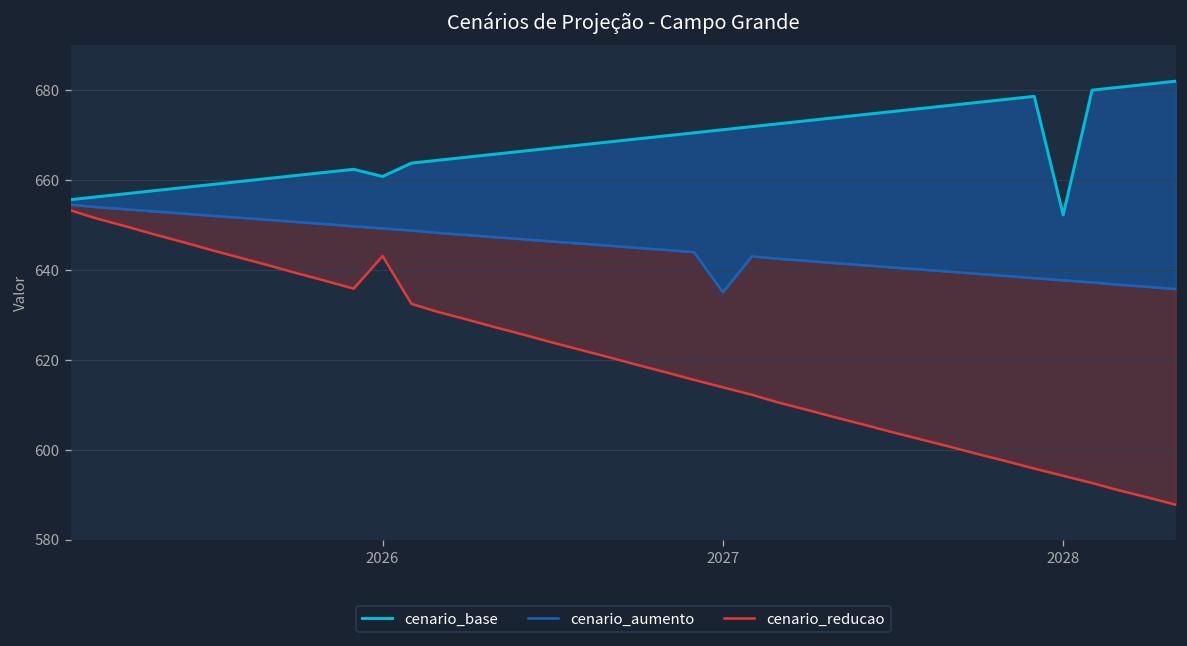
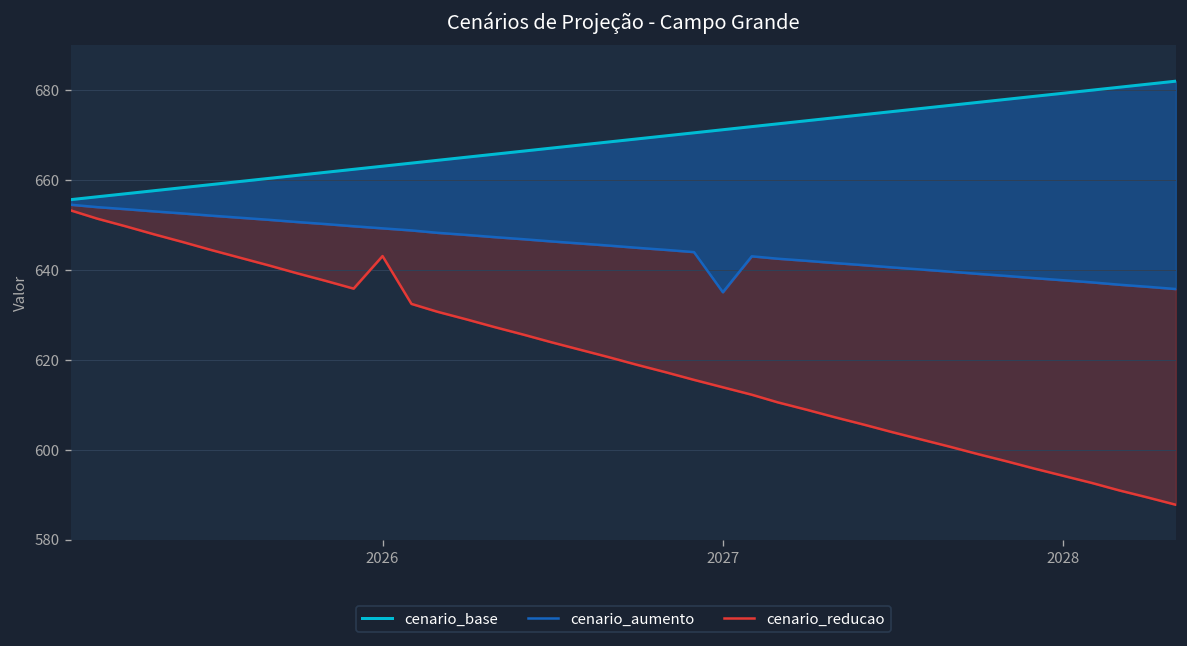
  {
    "cenario_base": {
-     "2026": 661,
+     "2026": 663,
      "2027": 671,
-     "2028": 652
+     "2028": 679
    },
    "cenario_aumento": {
      "2026": 649,
      "2027": 635,
      "2028": 638
    },
    "cenario_reducao": {
      "2026": 643,
      "2027": 614,
      "2028": 594
    }
  }
